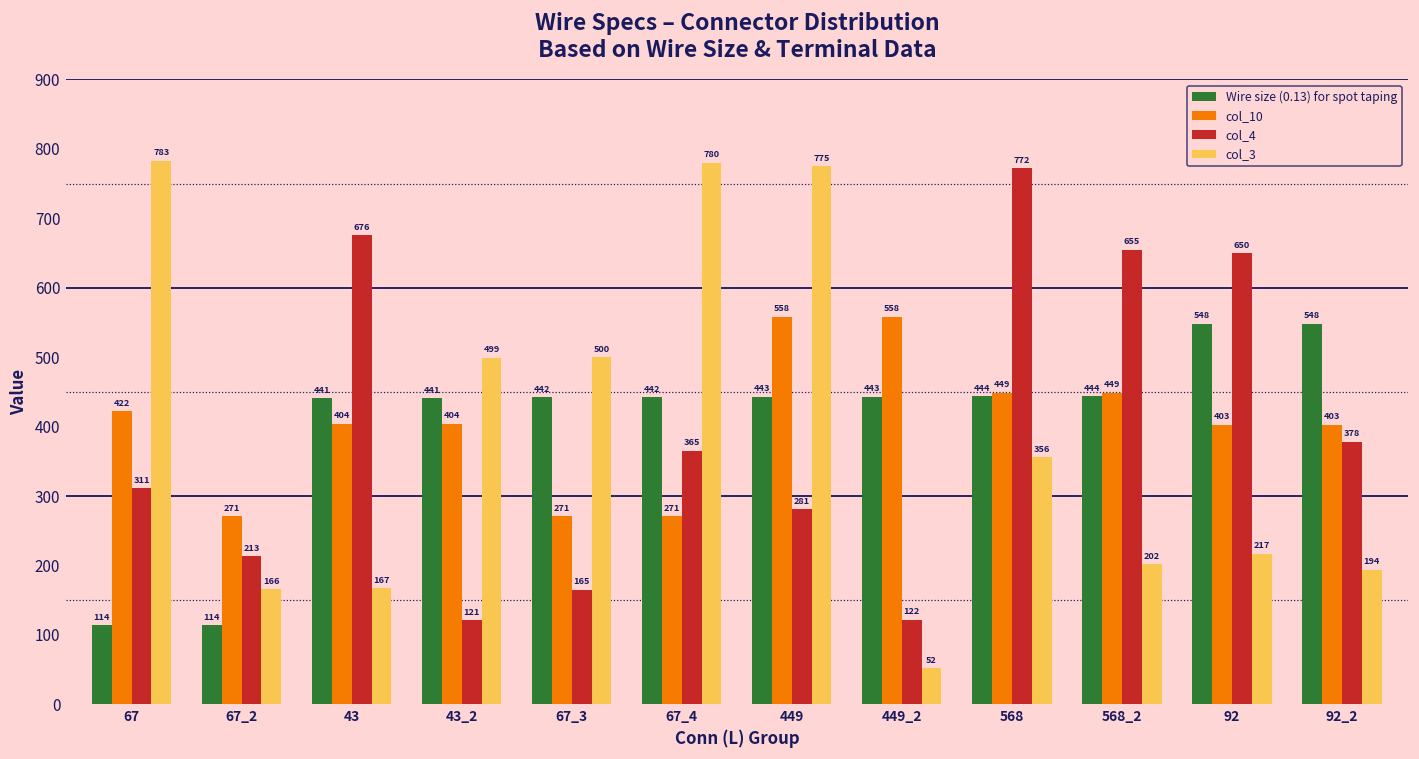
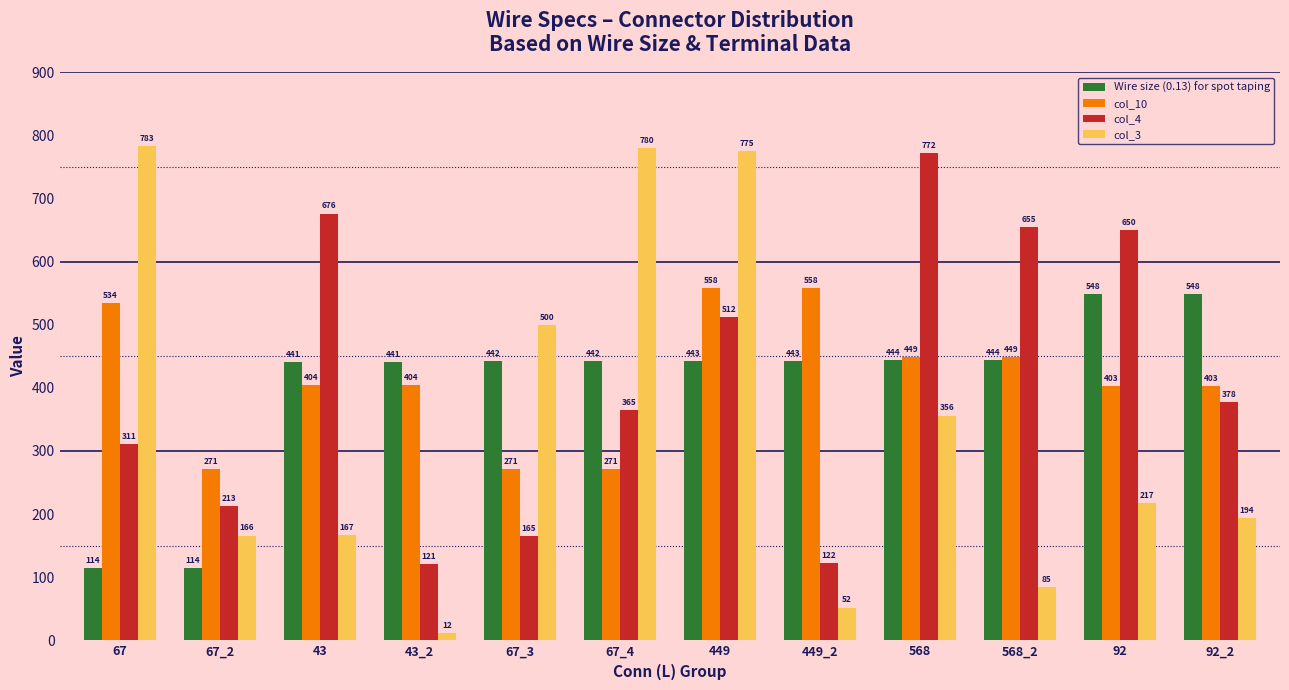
  {
    "Wire size (0.13) for spot taping": {
      "67": 114,
      "67_2": 114,
      "43": 441,
      "43_2": 441,
      "67_3": 442,
      "67_4": 442,
      "449": 443,
      "449_2": 443,
      "568": 444,
      "568_2": 444,
      "92": 548,
      "92_2": 548
    },
    "col_10": {
-     "67": 422,
+     "67": 534,
      "67_2": 271,
      "43": 404,
      "43_2": 404,
      "67_3": 271,
      "67_4": 271,
      "449": 558,
      "449_2": 558,
      "568": 449,
      "568_2": 449,
      "92": 403,
      "92_2": 403
    },
    "col_4": {
      "67": 311,
      "67_2": 213,
      "43": 676,
      "43_2": 121,
      "67_3": 165,
      "67_4": 365,
-     "449": 281,
+     "449": 512,
      "449_2": 122,
      "568": 772,
      "568_2": 655,
      "92": 650,
      "92_2": 378
    },
    "col_3": {
      "67": 783,
      "67_2": 166,
      "43": 167,
-     "43_2": 499,
+     "43_2": 12,
      "67_3": 500,
      "67_4": 780,
      "449": 775,
      "449_2": 52,
      "568": 356,
-     "568_2": 202,
+     "568_2": 85,
      "92": 217,
      "92_2": 194
    }
  }
